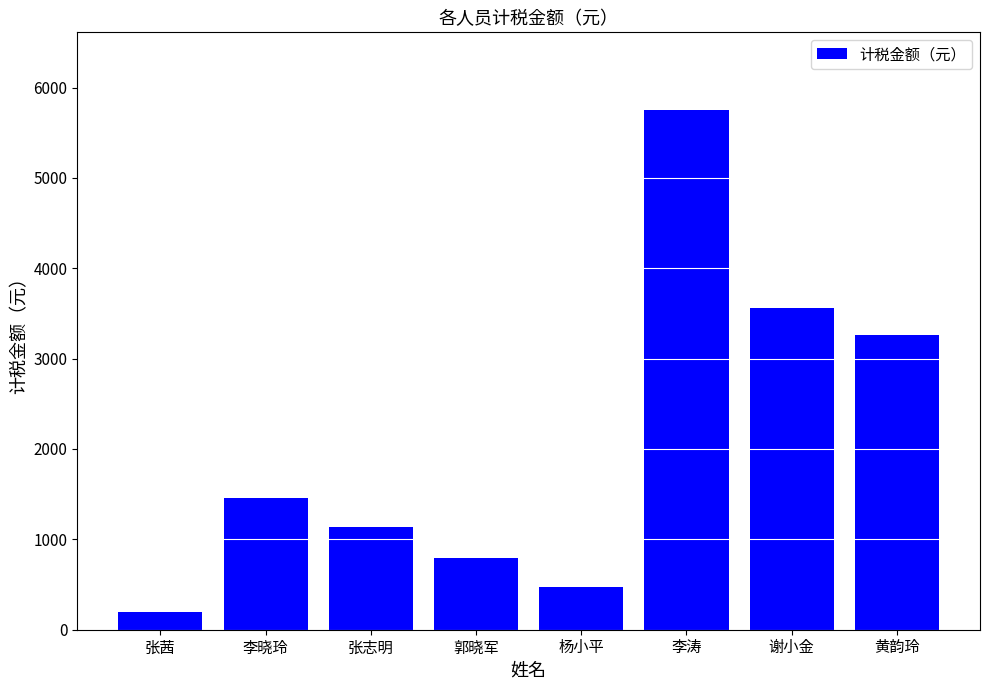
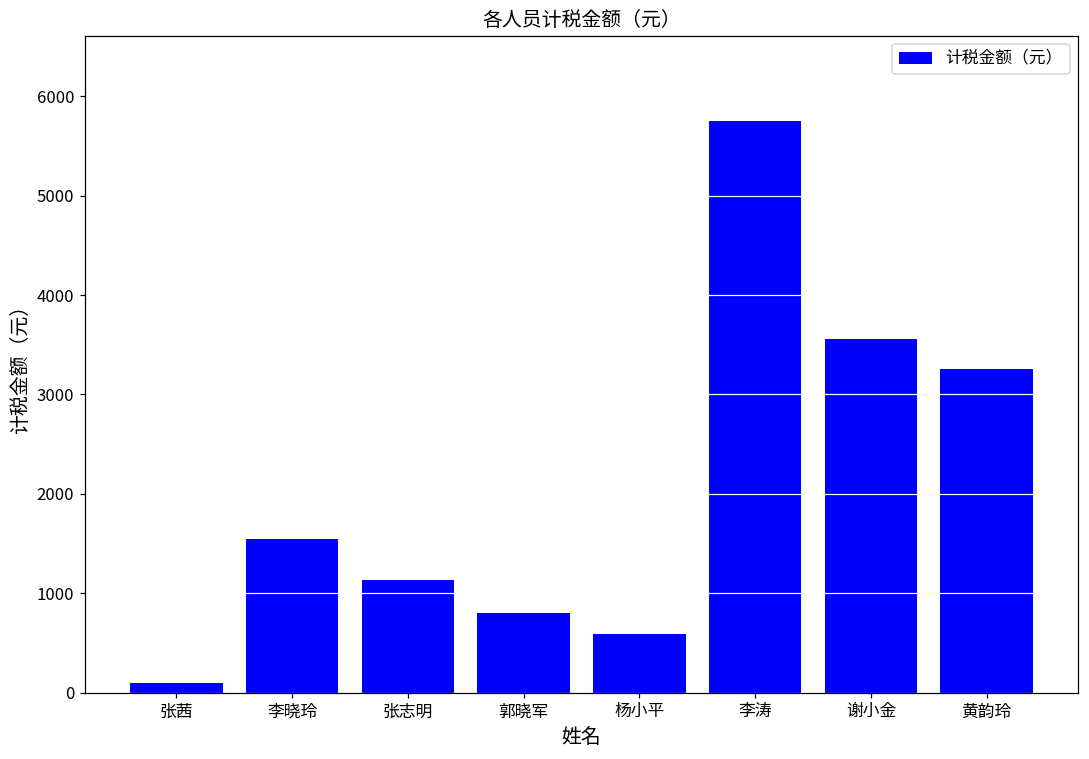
  {
-   "张茜": 200,
-   "李晓玲": 1450,
+   "张茜": 100,
+   "李晓玲": 1540,
    "张志明": 1100,
    "郭晓军": 800,
-   "杨小平": 500,
+   "杨小平": 600,
    "李涛": 5700,
    "谢小金": 3600,
    "黄韵玲": 3300
  }
